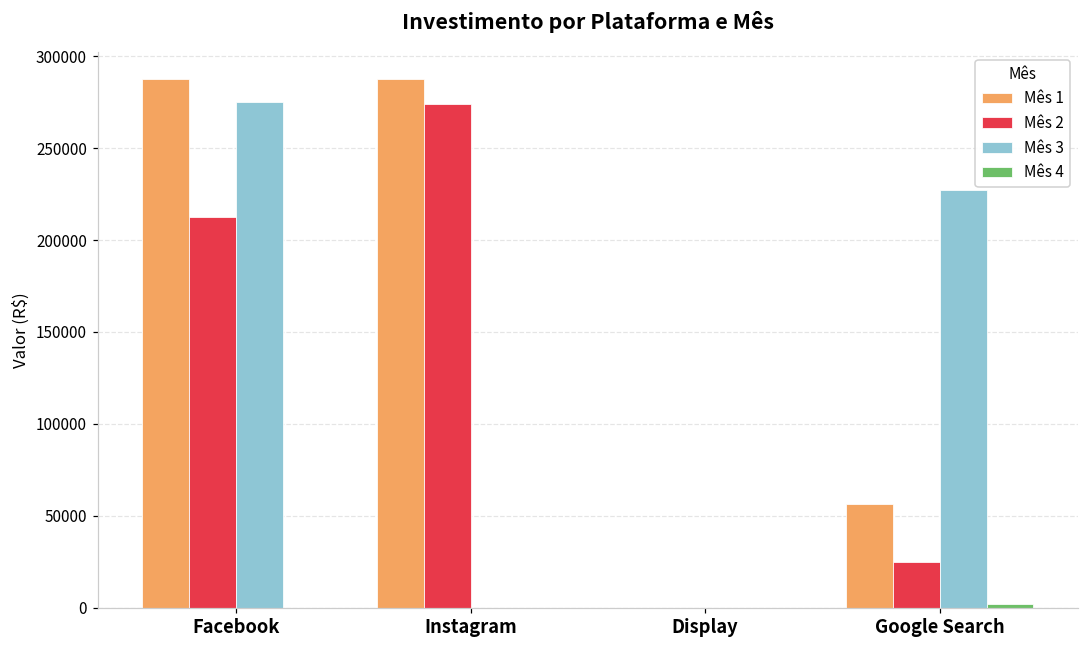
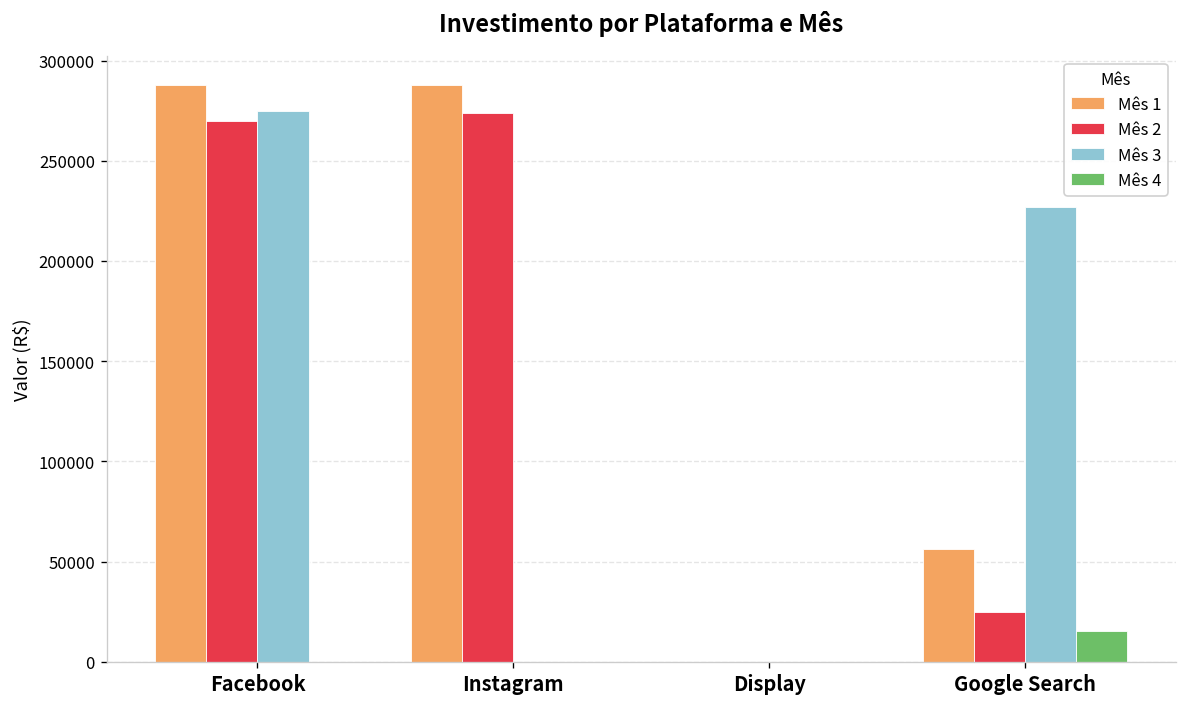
  {
    "Mês 1": {
      "Facebook": 288000,
      "Instagram": 288000,
      "Display": 0,
      "Google Search": 56000
    },
    "Mês 2": {
-     "Facebook": 213000,
+     "Facebook": 270000,
      "Instagram": 274000,
      "Display": 0,
      "Google Search": 25000
    },
    "Mês 3": {
      "Facebook": 275000,
      "Instagram": 0,
      "Display": 0,
      "Google Search": 227000
    },
    "Mês 4": {
      "Facebook": 0,
      "Instagram": 0,
      "Display": 0,
-     "Google Search": 2000
+     "Google Search": 16000
    }
  }
